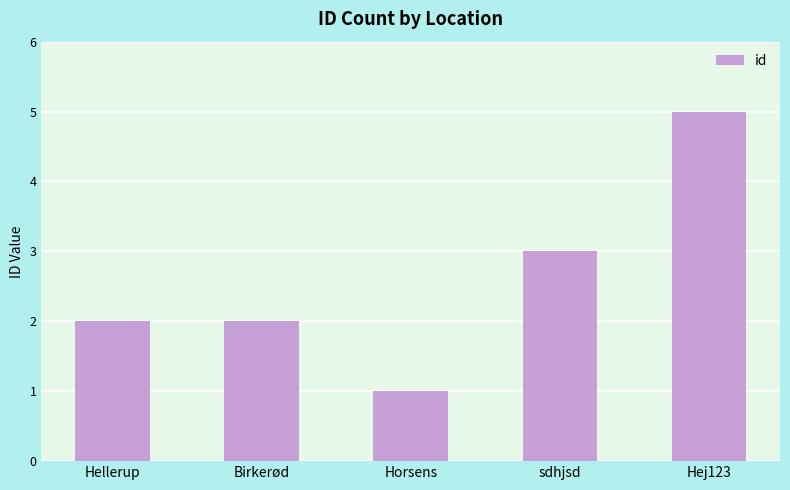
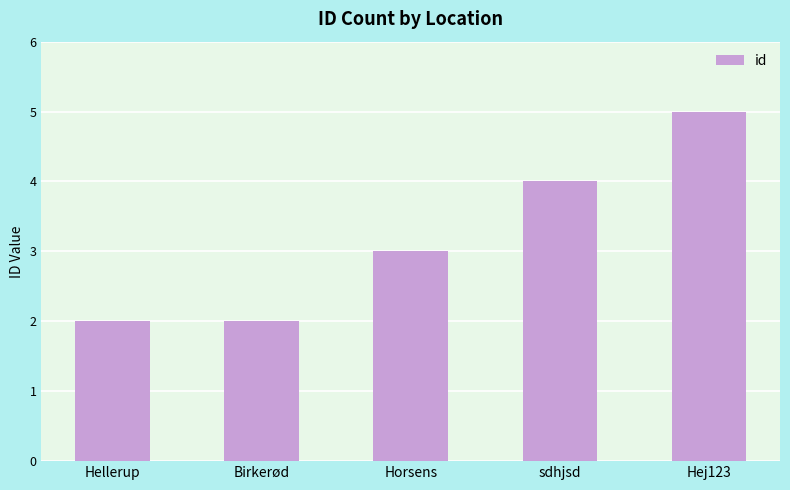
  {
    "Hellerup": 2,
    "Birkerød": 2,
-   "Horsens": 1,
-   "sdhjsd": 3,
+   "Horsens": 3,
+   "sdhjsd": 4,
    "Hej123": 5
  }
